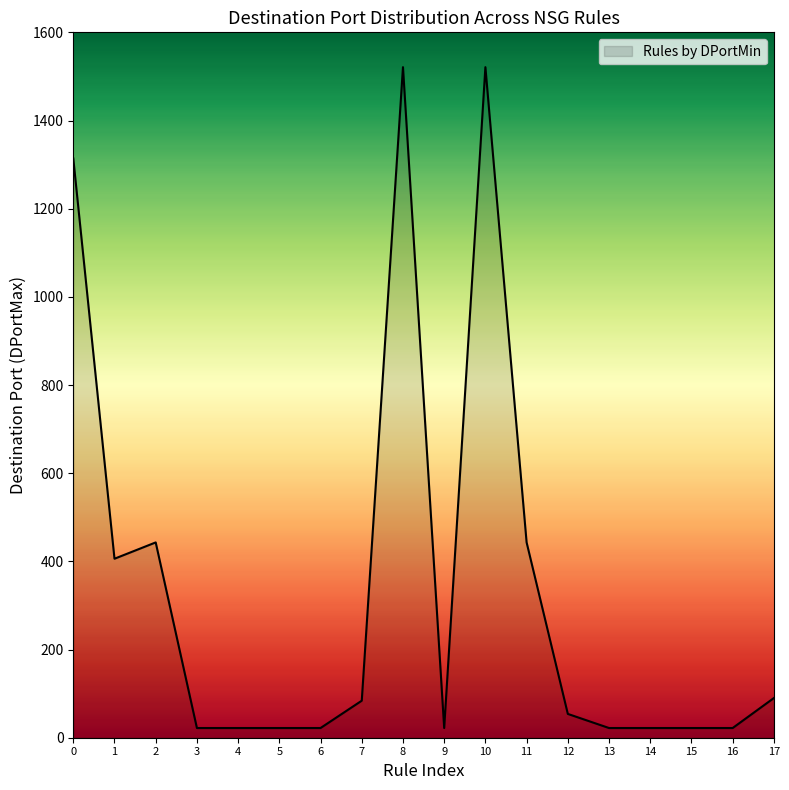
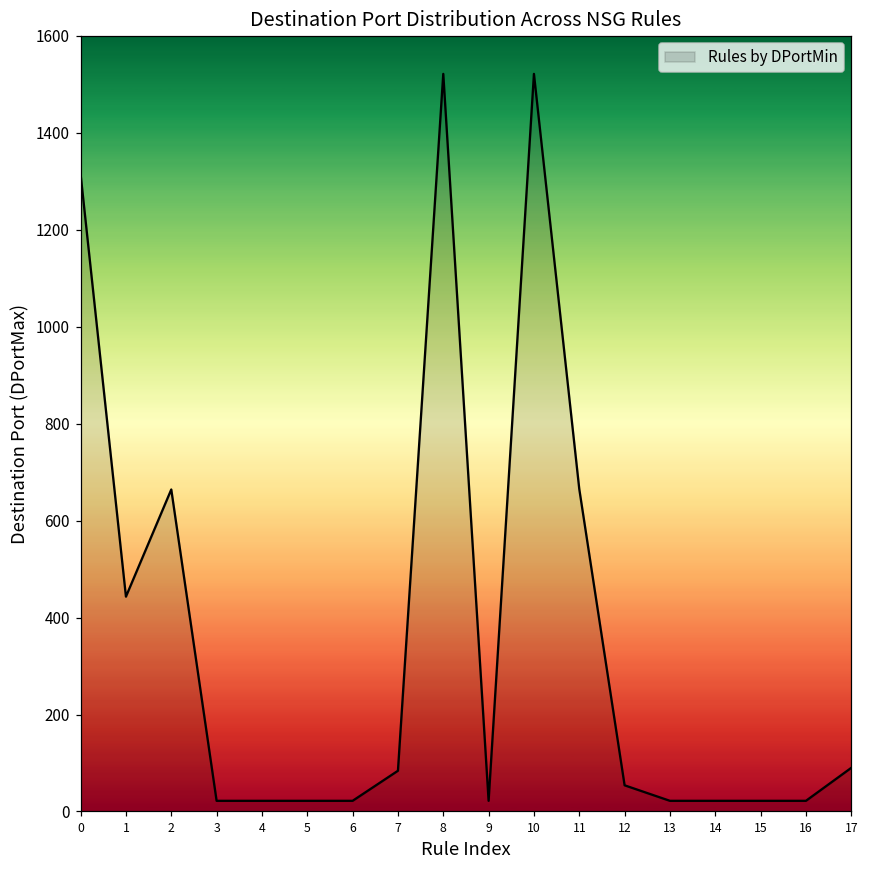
  {
    "0": 1310,
-   "1": 410,
-   "2": 440,
+   "1": 440,
+   "2": 660,
    "3": 20,
    "4": 20,
    "5": 20,
    "6": 20,
    "7": 80,
    "8": 1520,
    "9": 20,
    "10": 1520,
-   "11": 440,
+   "11": 670,
    "12": 50,
    "13": 20,
    "14": 20,
    "15": 20,
    "16": 20,
    "17": 90
  }
